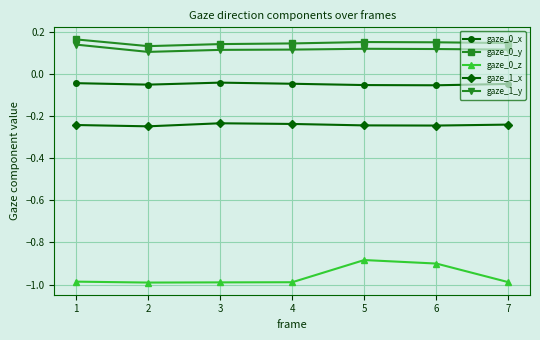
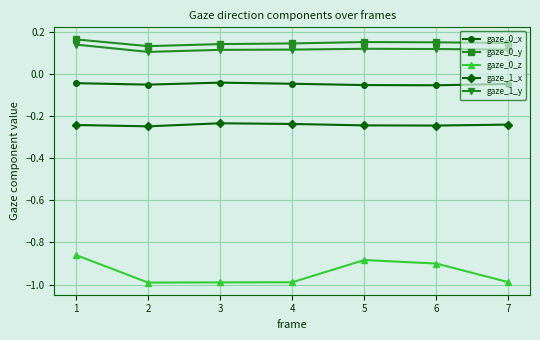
  {
    "gaze_0_z": {
-     "1": -0.99,
+     "1": -0.86,
      "2": -0.99,
      "3": -0.99,
      "4": -0.99,
      "5": -0.88,
      "6": -0.90,
      "7": -0.99
    }
  }
